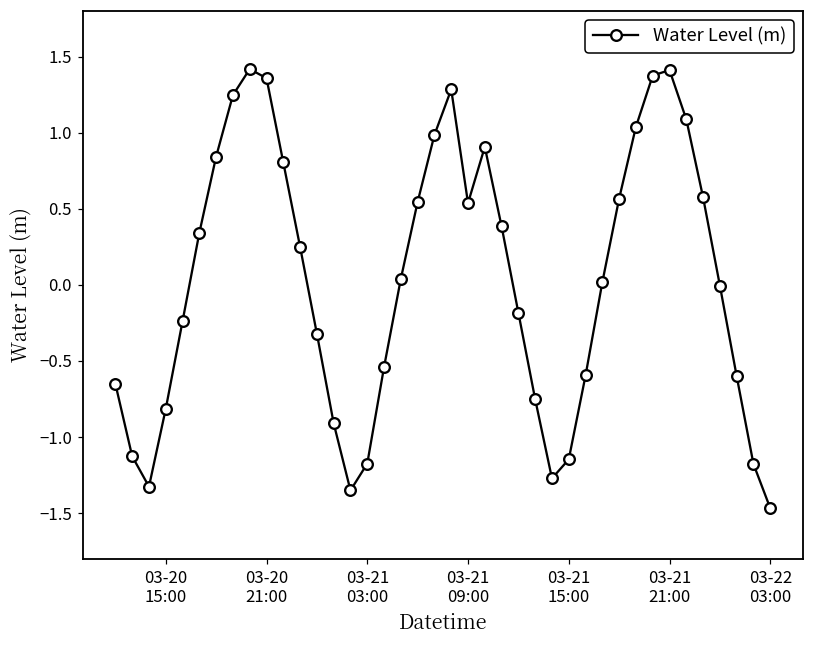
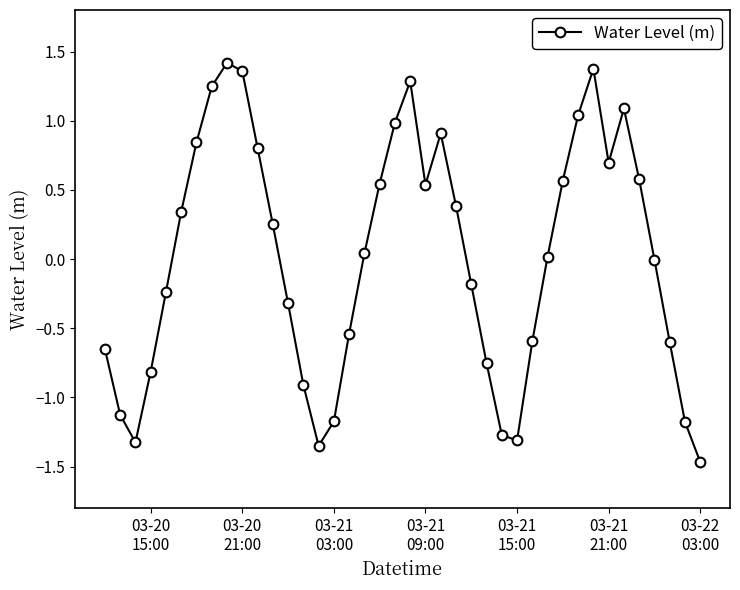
  {
    "03-20 15:00": -0.81,
    "03-20 21:00": 1.36,
    "03-21 03:00": -1.17,
    "03-21 09:00": 0.54,
-   "03-21 15:00": -1.15,
-   "03-21 21:00": 1.41,
+   "03-21 15:00": -1.31,
+   "03-21 21:00": 0.70,
    "03-22 03:00": -1.47
  }
